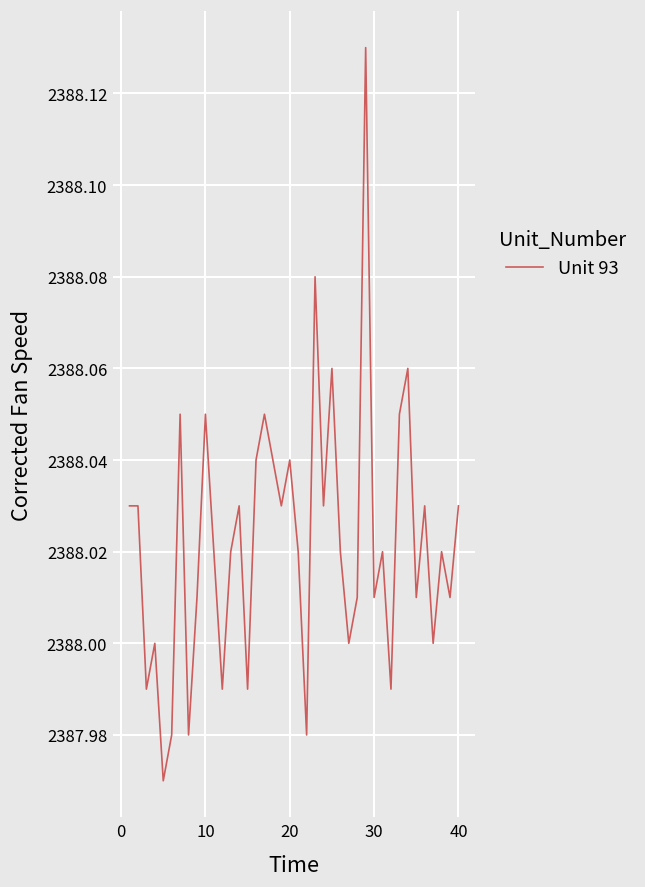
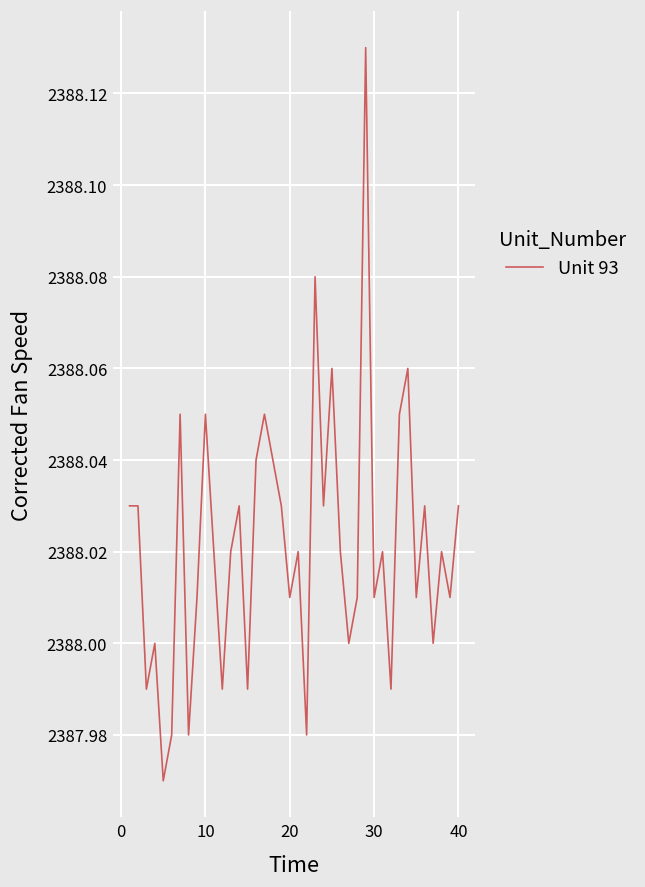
  {
    "10": 2388.05,
-   "20": 2388.04,
+   "20": 2388.01,
    "30": 2388.01,
    "40": 2388.03
  }
